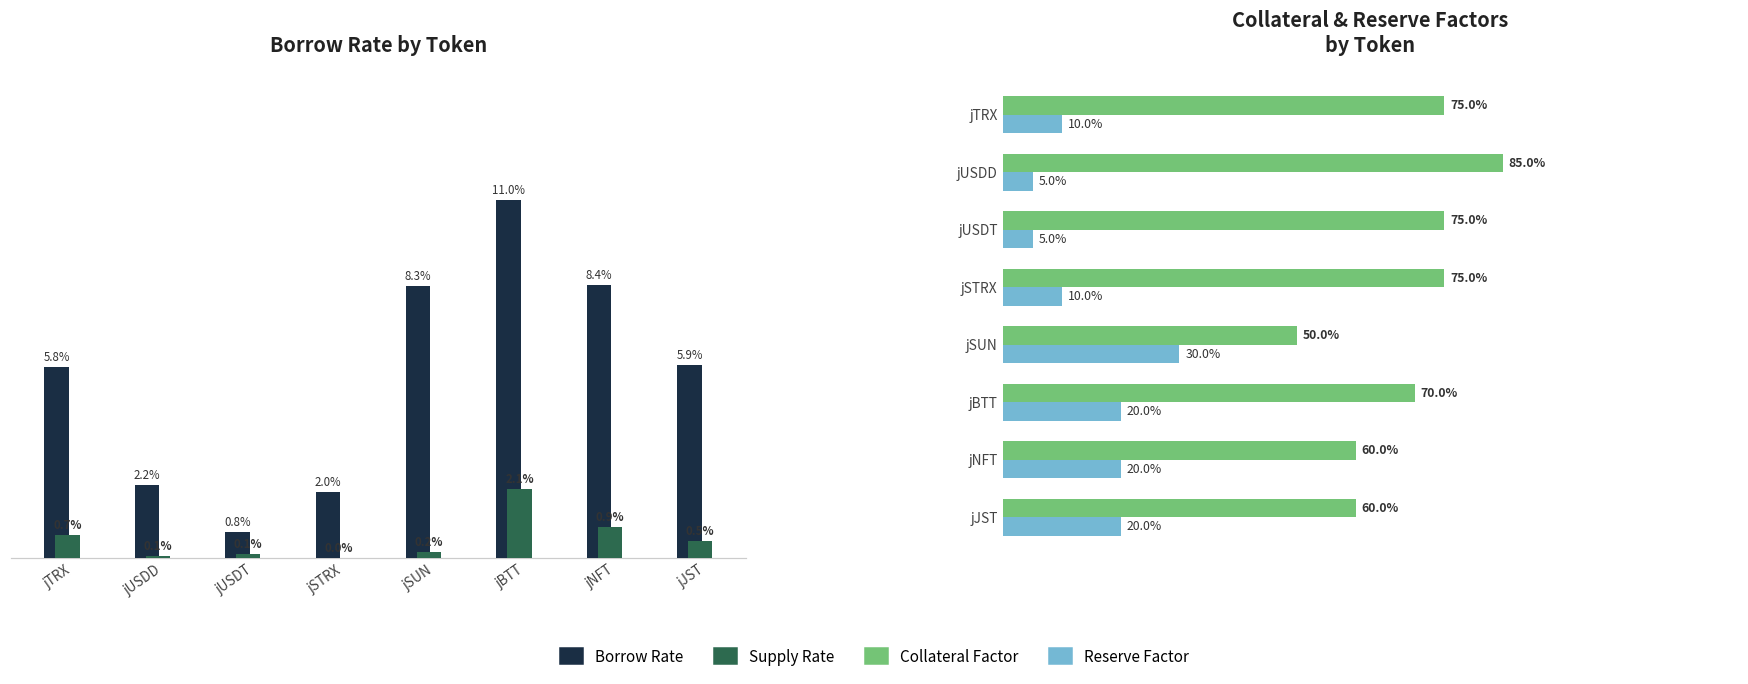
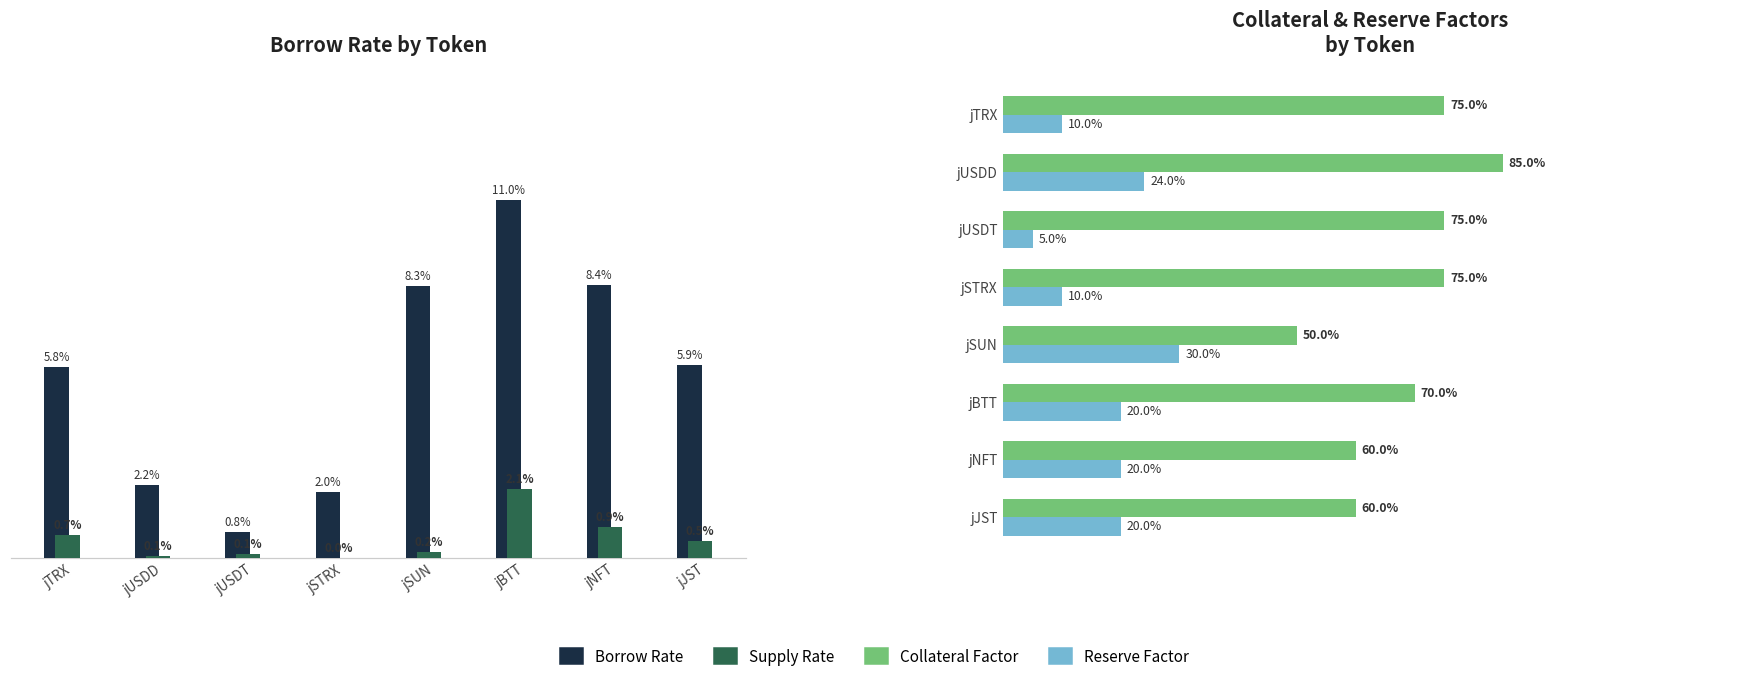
  {
    "Borrow Rate by Token": {
      "Borrow Rate": {
        "jTRX": "5.8%",
        "jUSDD": "2.2%",
        "jUSDT": "0.8%",
        "jSTRX": "2.0%",
        "jSUN": "8.3%",
        "jBTT": "11.0%",
        "jNFT": "8.4%",
        "jJST": "5.9%"
      }
    },
    "Collateral & Reserve Factors by Token": {
      "Collateral Factor": {
        "jTRX": "75.0%",
        "jUSDD": "85.0%",
        "jUSDT": "75.0%",
        "jSTRX": "75.0%",
        "jSUN": "50.0%",
        "jBTT": "70.0%",
        "jNFT": "60.0%",
        "jJST": "60.0%"
      },
      "Reserve Factor": {
        "jTRX": "10.0%",
-       "jUSDD": "5.0%",
+       "jUSDD": "24.0%",
        "jUSDT": "5.0%",
        "jSTRX": "10.0%",
        "jSUN": "30.0%",
        "jBTT": "20.0%",
        "jNFT": "20.0%",
        "jJST": "20.0%"
      }
    }
  }
